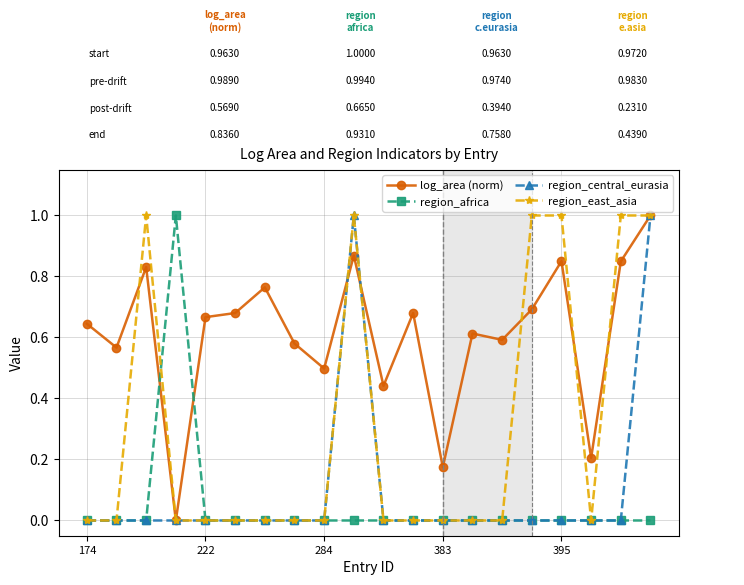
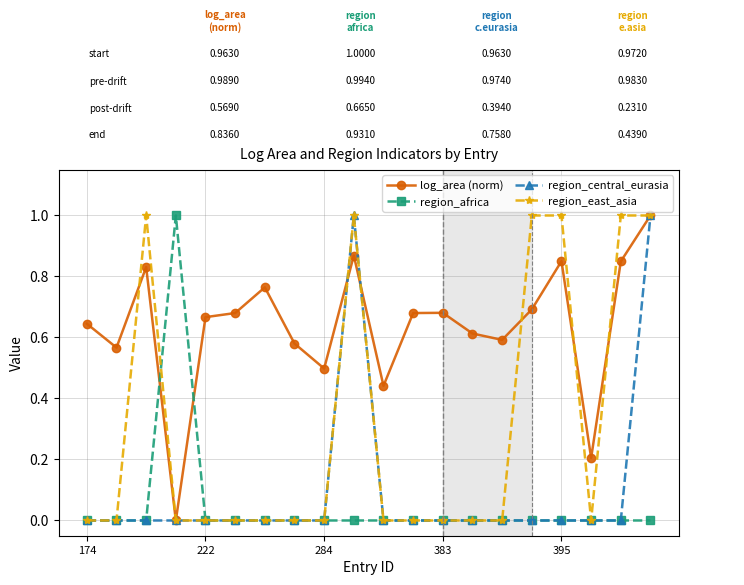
  {
    "log_area (norm)": {
      "174": 0.65,
      "222": 0.67,
      "284": 0.50,
-     "383": 0.17,
+     "383": 0.68,
      "395": 0.85
    },
    "region_east_asia": {
      "395": 1.00
    }
  }
